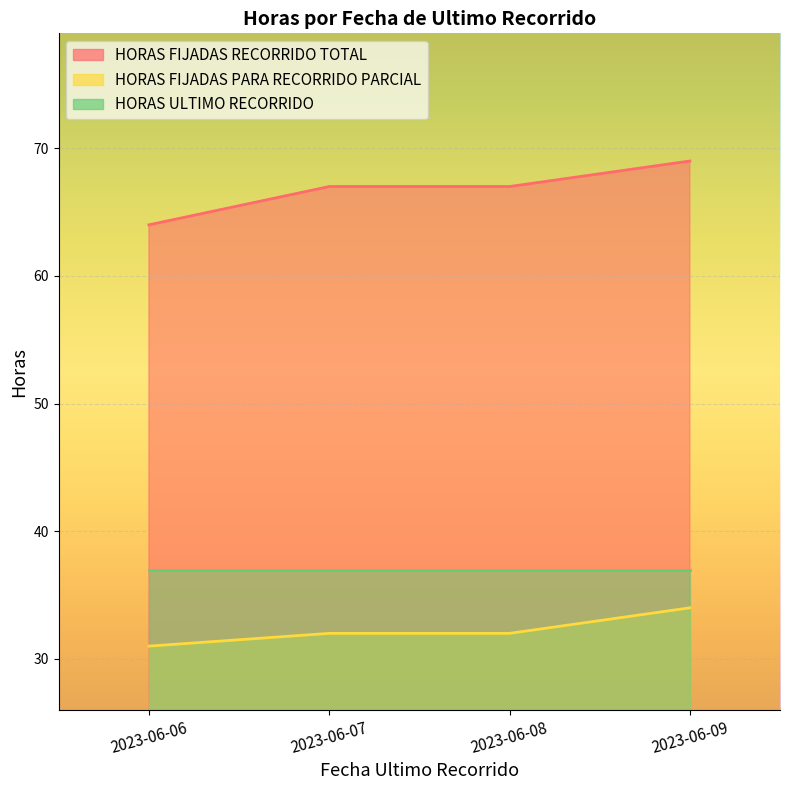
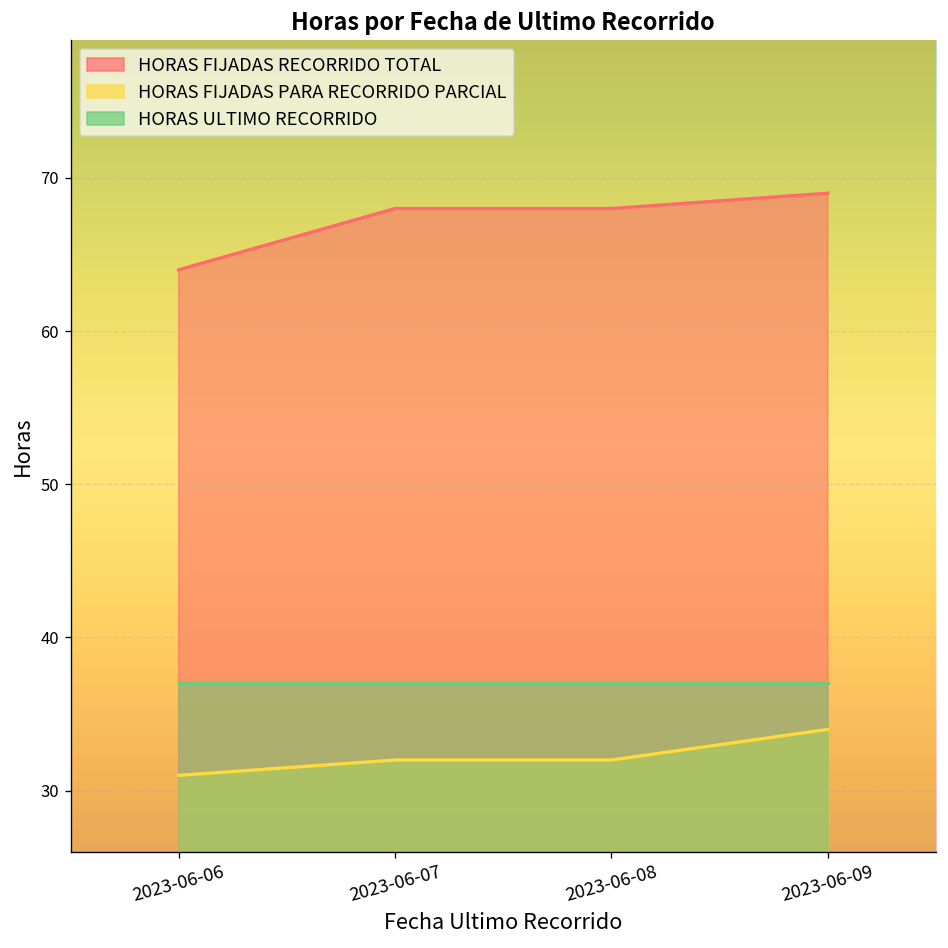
  {
    "HORAS FIJADAS RECORRIDO TOTAL": {
      "2023-06-06": 64,
-     "2023-06-07": 67,
-     "2023-06-08": 67,
+     "2023-06-07": 68,
+     "2023-06-08": 68,
      "2023-06-09": 69
    },
    "HORAS FIJADAS PARA RECORRIDO PARCIAL": {
      "2023-06-06": 31,
      "2023-06-07": 32,
      "2023-06-08": 32,
      "2023-06-09": 34
    },
    "HORAS ULTIMO RECORRIDO": {
      "2023-06-06": 37,
      "2023-06-07": 37,
      "2023-06-08": 37,
      "2023-06-09": 37
    }
  }
